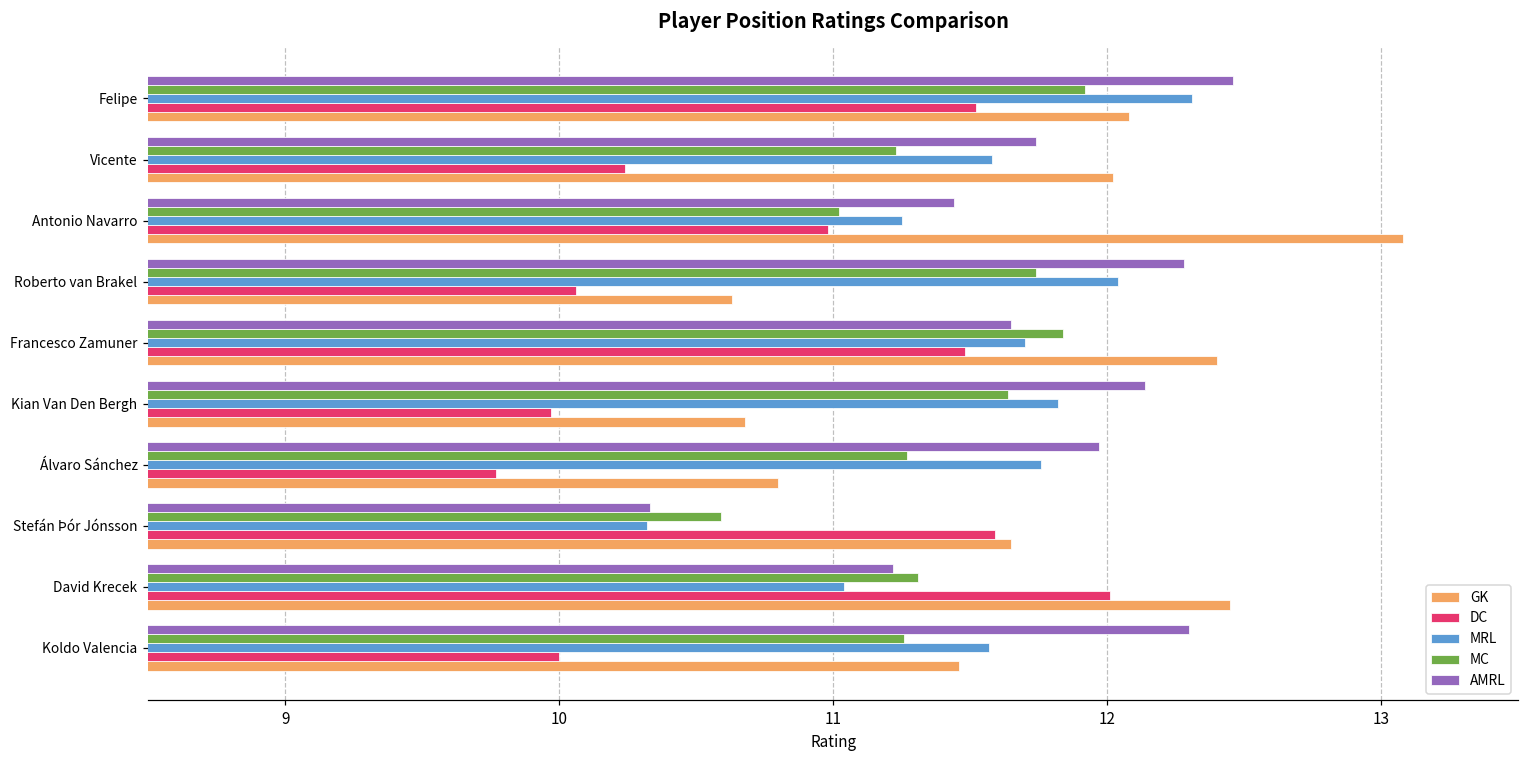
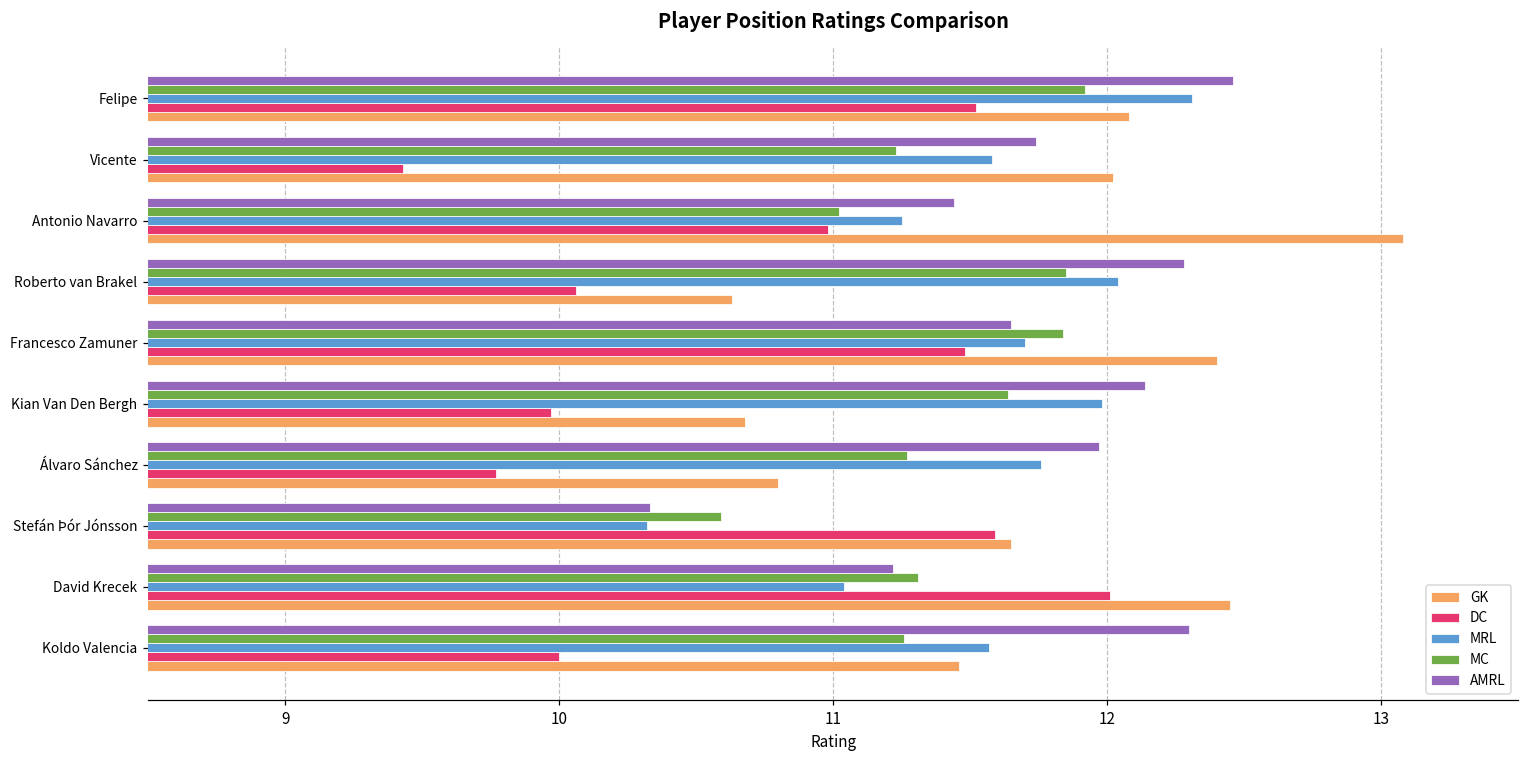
  {
    "GK": {
      "Felipe": 12.08,
      "Vicente": 12.02,
      "Antonio Navarro": 13.08,
      "Roberto van Brakel": 10.63,
      "Francesco Zamuner": 12.40,
      "Kian Van Den Bergh": 10.68,
      "Álvaro Sánchez": 10.80,
      "Stefán Þór Jónsson": 11.65,
      "David Krecek": 12.45,
      "Koldo Valencia": 11.46
    },
    "DC": {
      "Felipe": 11.52,
-     "Vicente": 10.24,
+     "Vicente": 9.43,
      "Antonio Navarro": 10.98,
      "Roberto van Brakel": 10.06,
      "Francesco Zamuner": 11.48,
      "Kian Van Den Bergh": 9.97,
      "Álvaro Sánchez": 9.77,
      "Stefán Þór Jónsson": 11.59,
      "David Krecek": 12.01,
      "Koldo Valencia": 10.00
    },
    "MRL": {
      "Felipe": 12.31,
      "Vicente": 11.58,
      "Antonio Navarro": 11.25,
      "Roberto van Brakel": 12.04,
      "Francesco Zamuner": 11.70,
-     "Kian Van Den Bergh": 11.82,
+     "Kian Van Den Bergh": 11.98,
      "Álvaro Sánchez": 11.76,
      "Stefán Þór Jónsson": 10.32,
      "David Krecek": 11.04,
      "Koldo Valencia": 11.57
    },
    "MC": {
      "Felipe": 11.92,
      "Vicente": 11.23,
      "Antonio Navarro": 11.02,
-     "Roberto van Brakel": 11.74,
+     "Roberto van Brakel": 11.85,
      "Francesco Zamuner": 11.84,
      "Kian Van Den Bergh": 11.64,
      "Álvaro Sánchez": 11.27,
      "Stefán Þór Jónsson": 10.59,
      "David Krecek": 11.31,
      "Koldo Valencia": 11.26
    },
    "AMRL": {
      "Felipe": 12.46,
      "Vicente": 11.74,
      "Antonio Navarro": 11.44,
      "Roberto van Brakel": 12.28,
      "Francesco Zamuner": 11.65,
      "Kian Van Den Bergh": 12.14,
      "Álvaro Sánchez": 11.97,
      "Stefán Þór Jónsson": 10.33,
      "David Krecek": 11.22,
      "Koldo Valencia": 12.30
    }
  }
